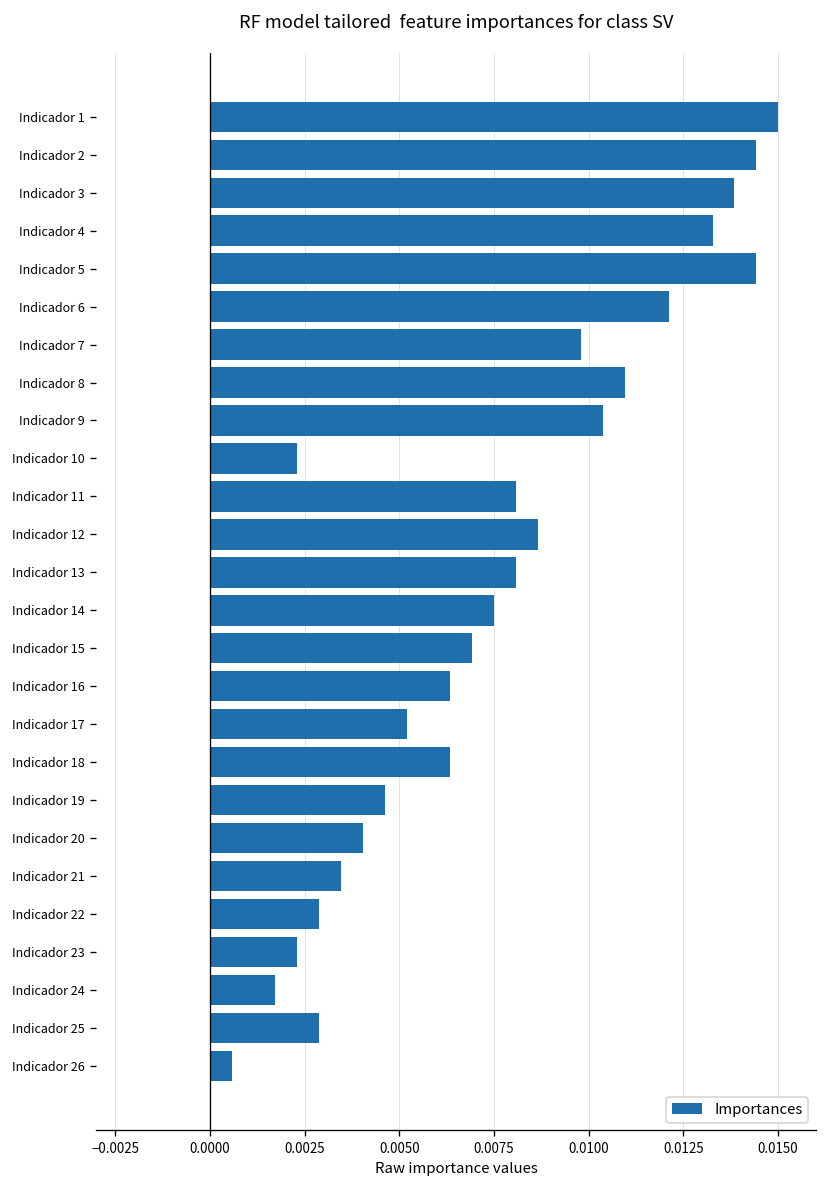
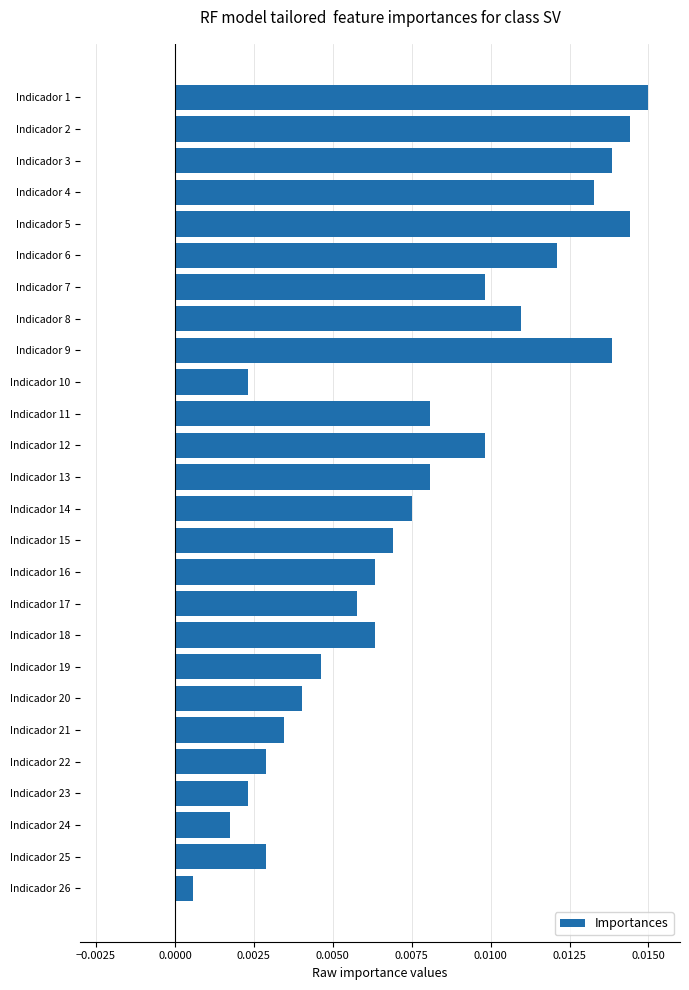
  {
    "Indicador 1": 0.0150,
    "Indicador 2": 0.0144,
    "Indicador 3": 0.0138,
    "Indicador 4": 0.0133,
    "Indicador 5": 0.0144,
    "Indicador 6": 0.0121,
    "Indicador 7": 0.0098,
    "Indicador 8": 0.0110,
-   "Indicador 9": 0.0104,
+   "Indicador 9": 0.0138,
    "Indicador 10": 0.0023,
    "Indicador 11": 0.0081,
-   "Indicador 12": 0.0087,
+   "Indicador 12": 0.0098,
    "Indicador 13": 0.0081,
    "Indicador 14": 0.0075,
    "Indicador 15": 0.0069,
    "Indicador 16": 0.0063,
-   "Indicador 17": 0.0052,
+   "Indicador 17": 0.0058,
    "Indicador 18": 0.0063,
    "Indicador 19": 0.0046,
    "Indicador 20": 0.0040,
    "Indicador 21": 0.0035,
    "Indicador 22": 0.0029,
    "Indicador 23": 0.0023,
    "Indicador 24": 0.0017,
    "Indicador 25": 0.0029,
    "Indicador 26": 0.0006
  }
